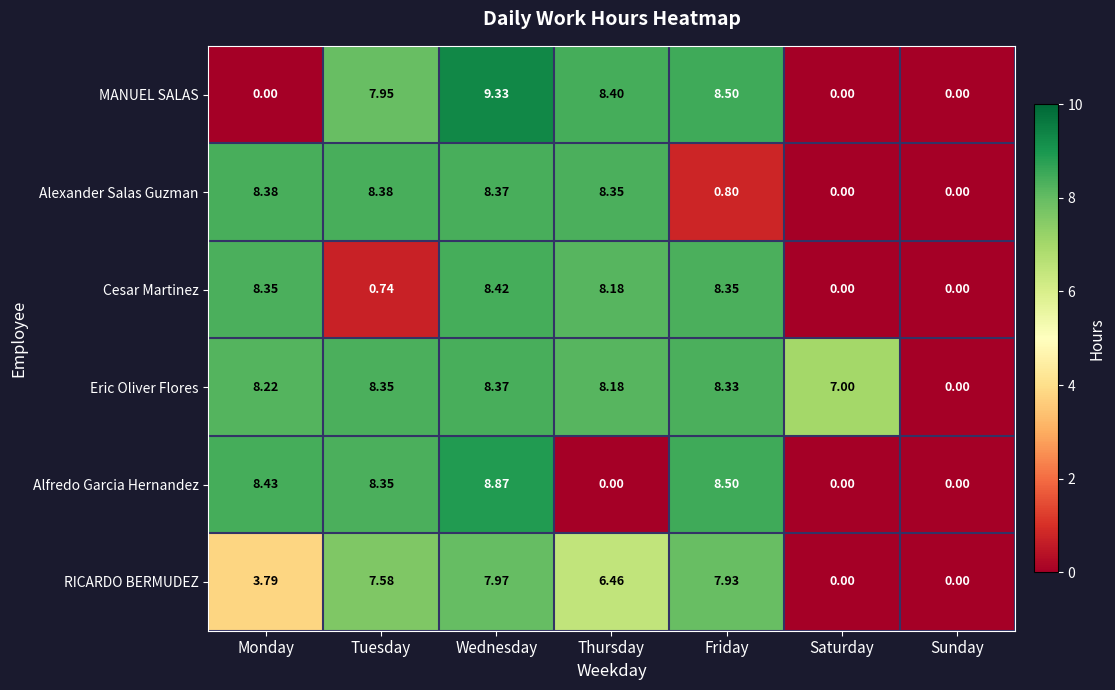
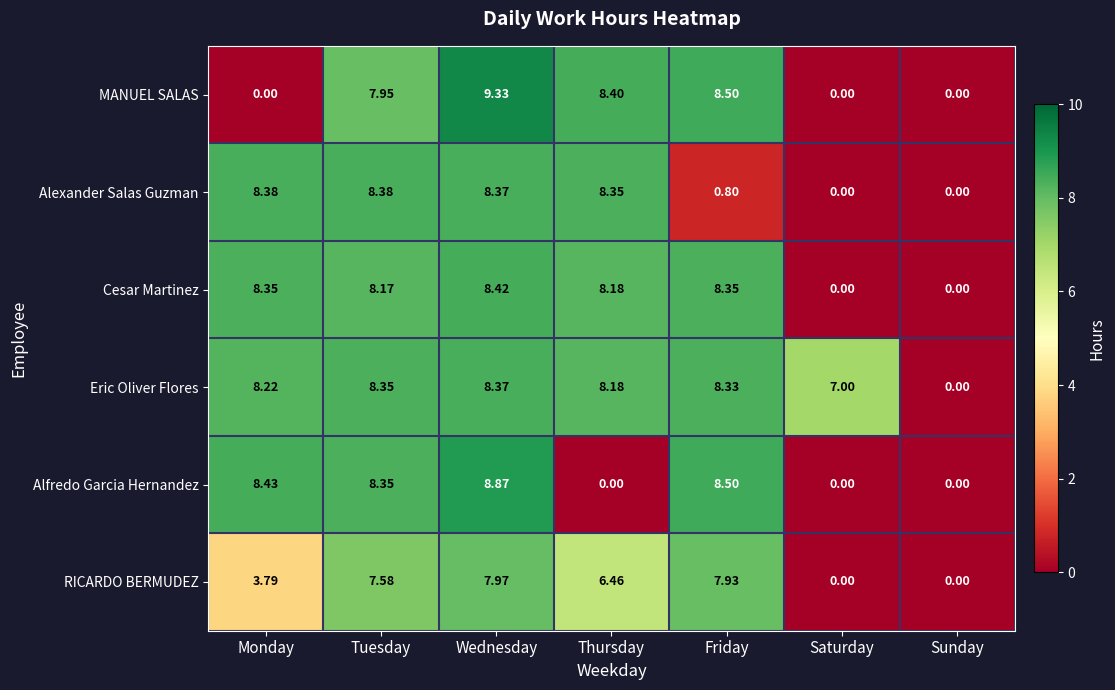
  {
    "MANUEL SALAS": {
      "Monday": 0.00,
      "Tuesday": 7.95,
      "Wednesday": 9.33,
      "Thursday": 8.40,
      "Friday": 8.50,
      "Saturday": 0.00,
      "Sunday": 0.00
    },
    "Alexander Salas Guzman": {
      "Monday": 8.38,
      "Tuesday": 8.38,
      "Wednesday": 8.37,
      "Thursday": 8.35,
      "Friday": 0.80,
      "Saturday": 0.00,
      "Sunday": 0.00
    },
    "Cesar Martinez": {
      "Monday": 8.35,
-     "Tuesday": 0.74,
+     "Tuesday": 8.17,
      "Wednesday": 8.42,
      "Thursday": 8.18,
      "Friday": 8.35,
      "Saturday": 0.00,
      "Sunday": 0.00
    },
    "Eric Oliver Flores": {
      "Monday": 8.22,
      "Tuesday": 8.35,
      "Wednesday": 8.37,
      "Thursday": 8.18,
      "Friday": 8.33,
      "Saturday": 7.00,
      "Sunday": 0.00
    },
    "Alfredo Garcia Hernandez": {
      "Monday": 8.43,
      "Tuesday": 8.35,
      "Wednesday": 8.87,
      "Thursday": 0.00,
      "Friday": 8.50,
      "Saturday": 0.00,
      "Sunday": 0.00
    },
    "RICARDO BERMUDEZ": {
      "Monday": 3.79,
      "Tuesday": 7.58,
      "Wednesday": 7.97,
      "Thursday": 6.46,
      "Friday": 7.93,
      "Saturday": 0.00,
      "Sunday": 0.00
    }
  }
